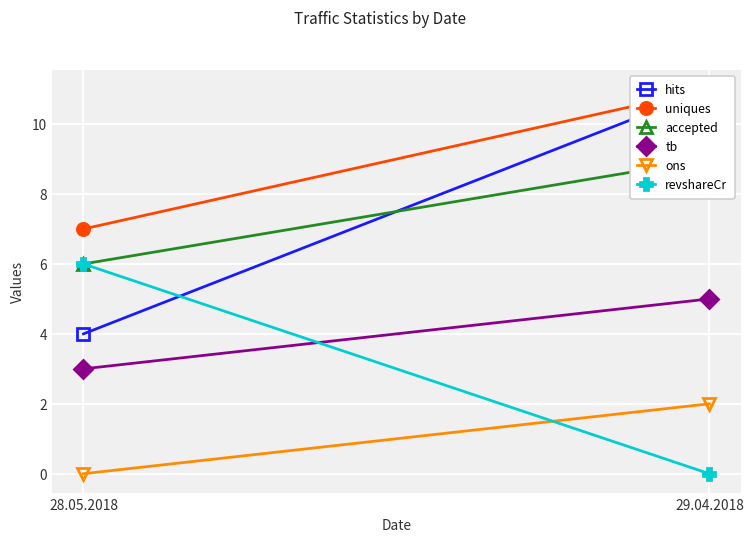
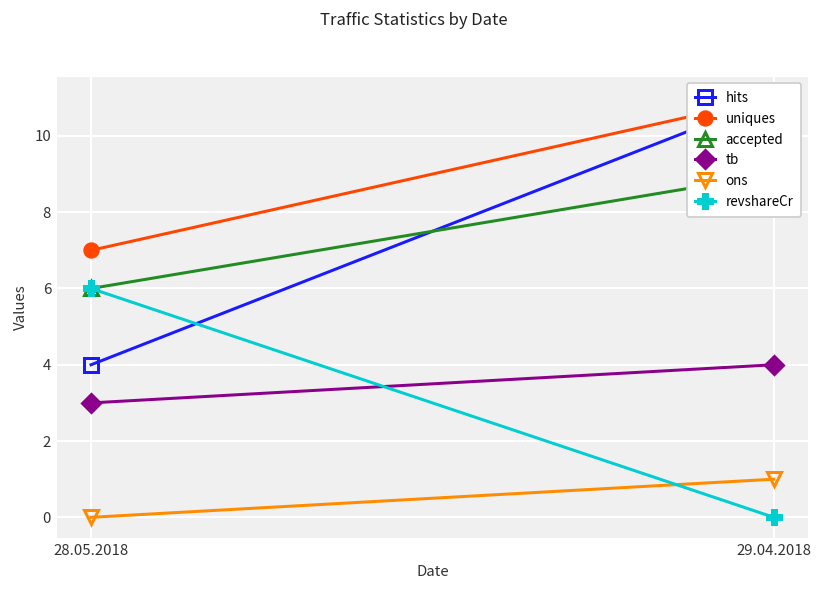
  {
    "hits": {
      "28.05.2018": 4
    },
    "uniques": {
      "28.05.2018": 7
    },
    "tb": {
      "28.05.2018": 3,
-     "29.04.2018": 5
+     "29.04.2018": 4
    },
    "ons": {
      "28.05.2018": 0,
-     "29.04.2018": 2
+     "29.04.2018": 1
    },
    "revshareCr": {
      "29.04.2018": 0
    }
  }
